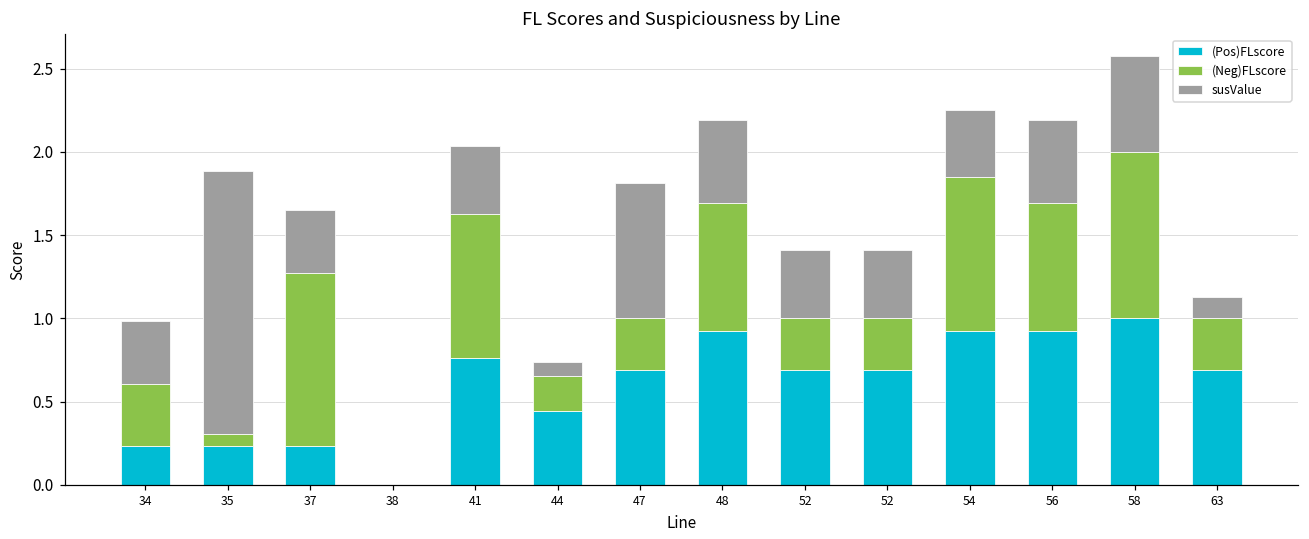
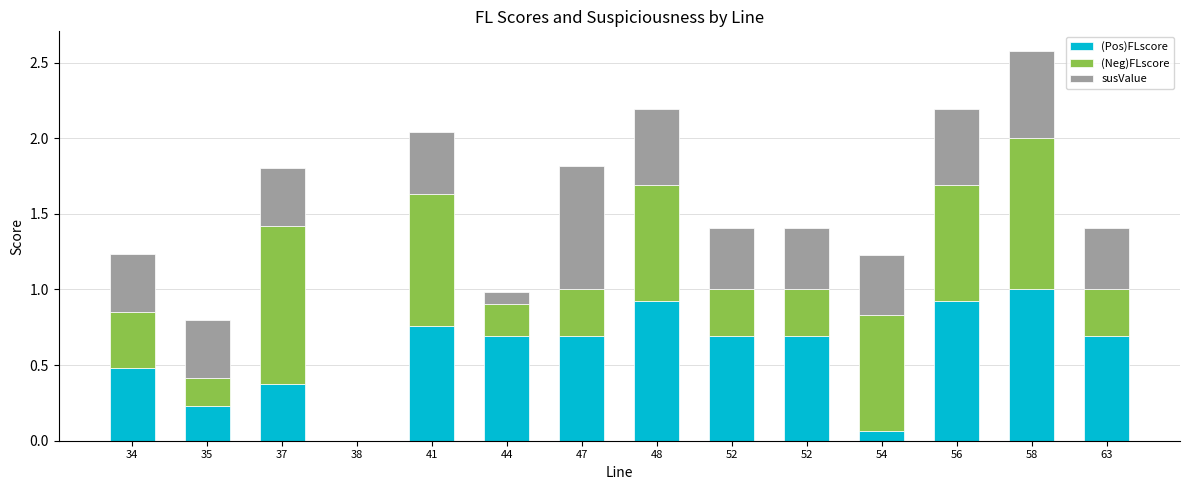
  {
    "(Pos)FLscore": {
-     "34": 0.23,
+     "34": 0.48,
      "35": 0.23,
-     "37": 0.23,
+     "37": 0.38,
      "38": 0.00,
      "41": 0.76,
-     "44": 0.44,
+     "44": 0.69,
      "47": 0.69,
      "48": 0.92,
-     "54": 0.92,
+     "54": 0.06,
      "56": 0.92,
      "58": 1.00,
      "63": 0.69
    },
    "(Neg)FLscore": {
      "34": 0.37,
-     "35": 0.08,
+     "35": 0.19,
      "37": 1.04,
      "38": 0.00,
      "41": 0.87,
      "44": 0.21,
      "47": 0.31,
      "48": 0.77,
-     "54": 0.93,
+     "54": 0.77,
      "56": 0.77,
      "58": 1.00,
      "63": 0.31
    },
    "susValue": {
      "34": 0.38,
-     "35": 1.58,
+     "35": 0.38,
      "37": 0.38,
      "38": 0.00,
      "41": 0.41,
      "44": 0.08,
      "47": 0.81,
      "48": 0.50,
      "54": 0.40,
      "56": 0.50,
      "58": 0.58,
-     "63": 0.13
+     "63": 0.41
    }
  }
